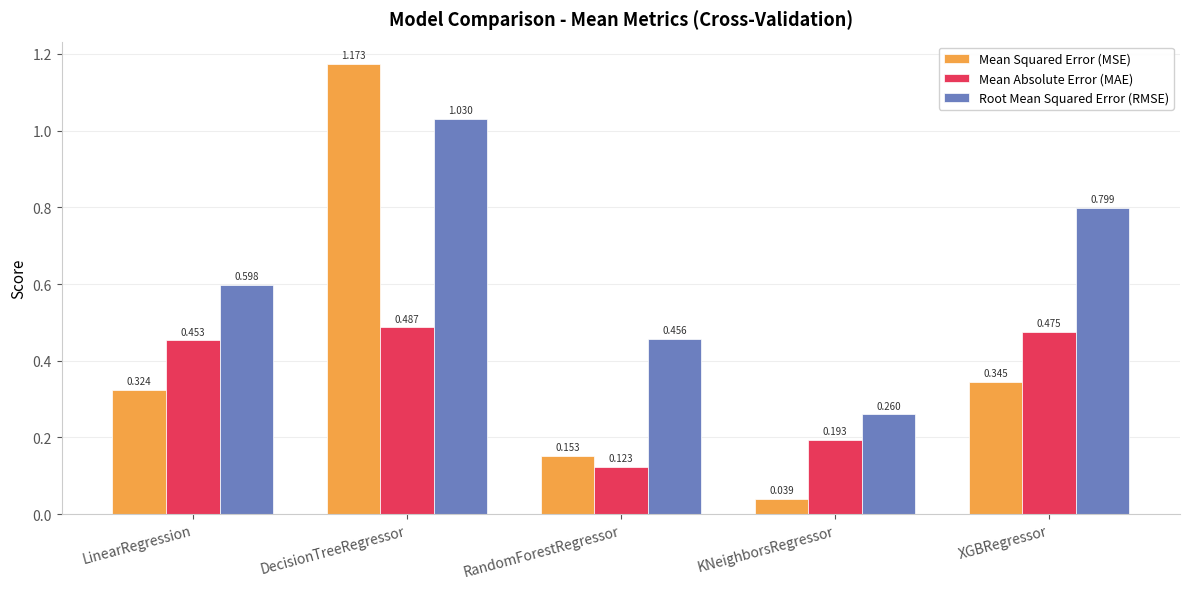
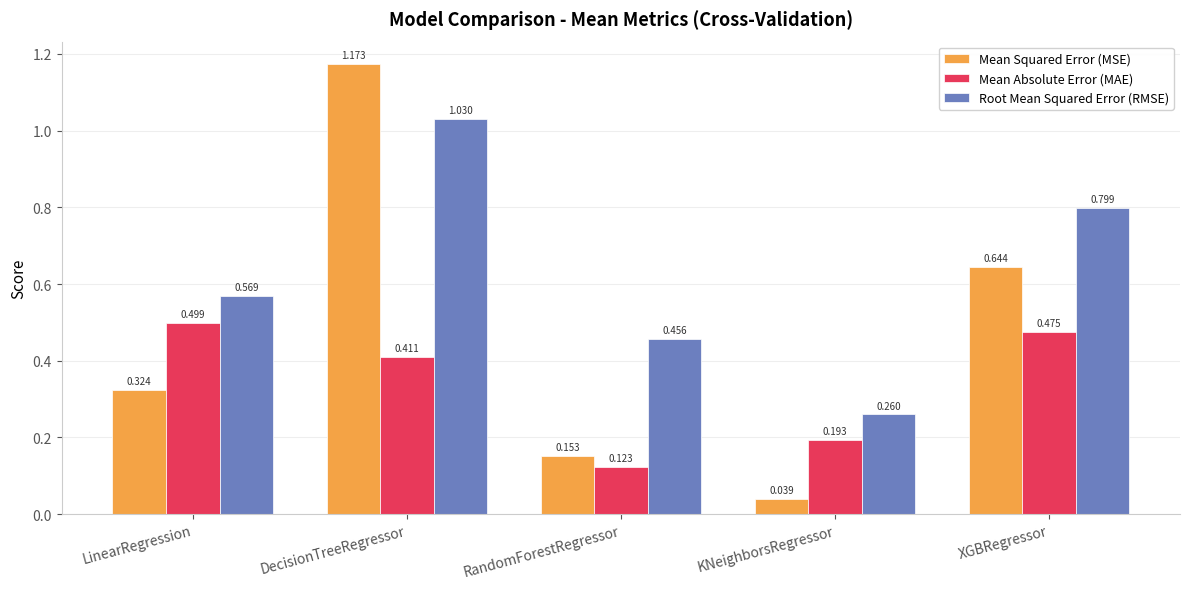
  {
    "Mean Squared Error (MSE)": {
      "LinearRegression": 0.324,
      "DecisionTreeRegressor": 1.173,
      "RandomForestRegressor": 0.153,
      "KNeighborsRegressor": 0.039,
-     "XGBRegressor": 0.345
+     "XGBRegressor": 0.644
    },
    "Mean Absolute Error (MAE)": {
-     "LinearRegression": 0.453,
-     "DecisionTreeRegressor": 0.487,
+     "LinearRegression": 0.499,
+     "DecisionTreeRegressor": 0.411,
      "RandomForestRegressor": 0.123,
      "KNeighborsRegressor": 0.193,
      "XGBRegressor": 0.475
    },
    "Root Mean Squared Error (RMSE)": {
-     "LinearRegression": 0.598,
+     "LinearRegression": 0.569,
      "DecisionTreeRegressor": 1.030,
      "RandomForestRegressor": 0.456,
      "KNeighborsRegressor": 0.260,
      "XGBRegressor": 0.799
    }
  }
